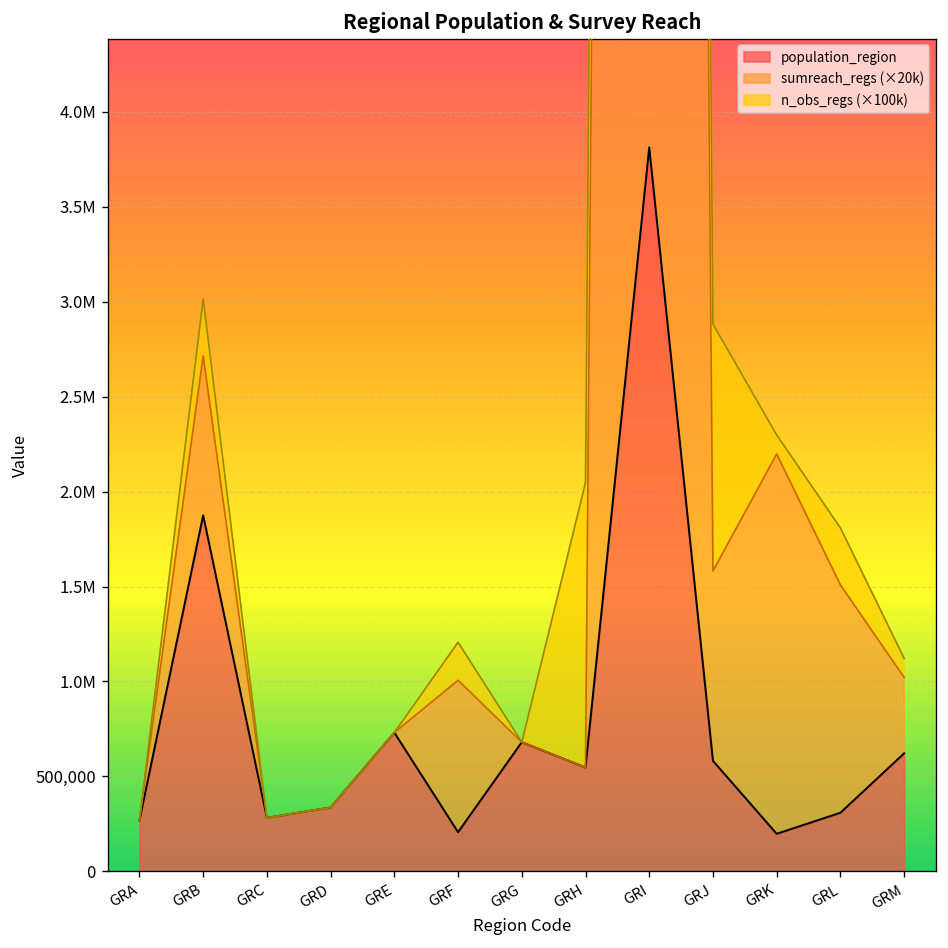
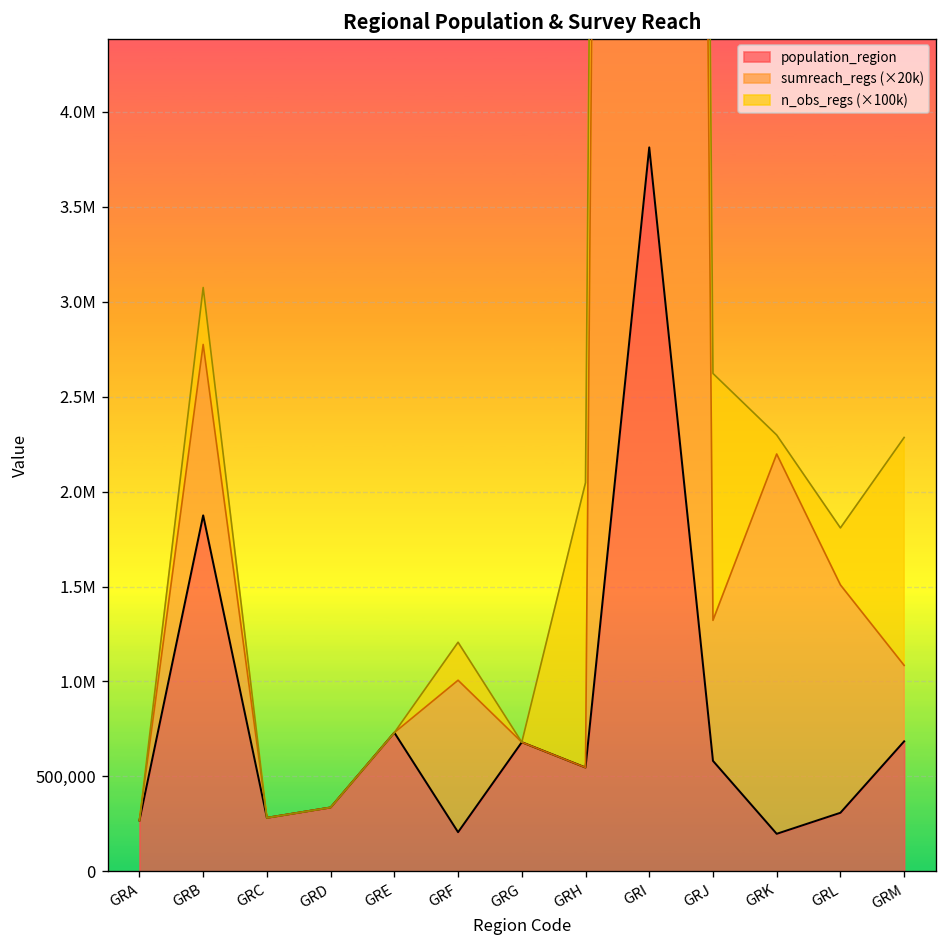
  {
    "population_region": {
      "GRB": "1,870,000",
      "GRF": "210,000",
      "GRI": "3,810,000",
      "GRJ": "580,000",
      "GRK": "200,000",
      "GRL": "310,000",
-     "GRM": "620,000"
+     "GRM": "680,000"
    },
    "sumreach_regs (×20k)": {
-     "GRB": "840,000",
+     "GRB": "900,000",
      "GRF": "800,000",
-     "GRJ": "1,000,000",
+     "GRJ": "740,000",
      "GRK": "2,000,000",
      "GRL": "1,200,000",
      "GRM": "400,000"
    },
    "n_obs_regs (×100k)": {
      "GRB": "300,000",
      "GRF": "200,000",
      "GRH": "1,500,000",
      "GRJ": "1,300,000",
      "GRK": "100,000",
      "GRL": "300,000",
-     "GRM": "100,000"
+     "GRM": "1,200,000"
    }
  }
